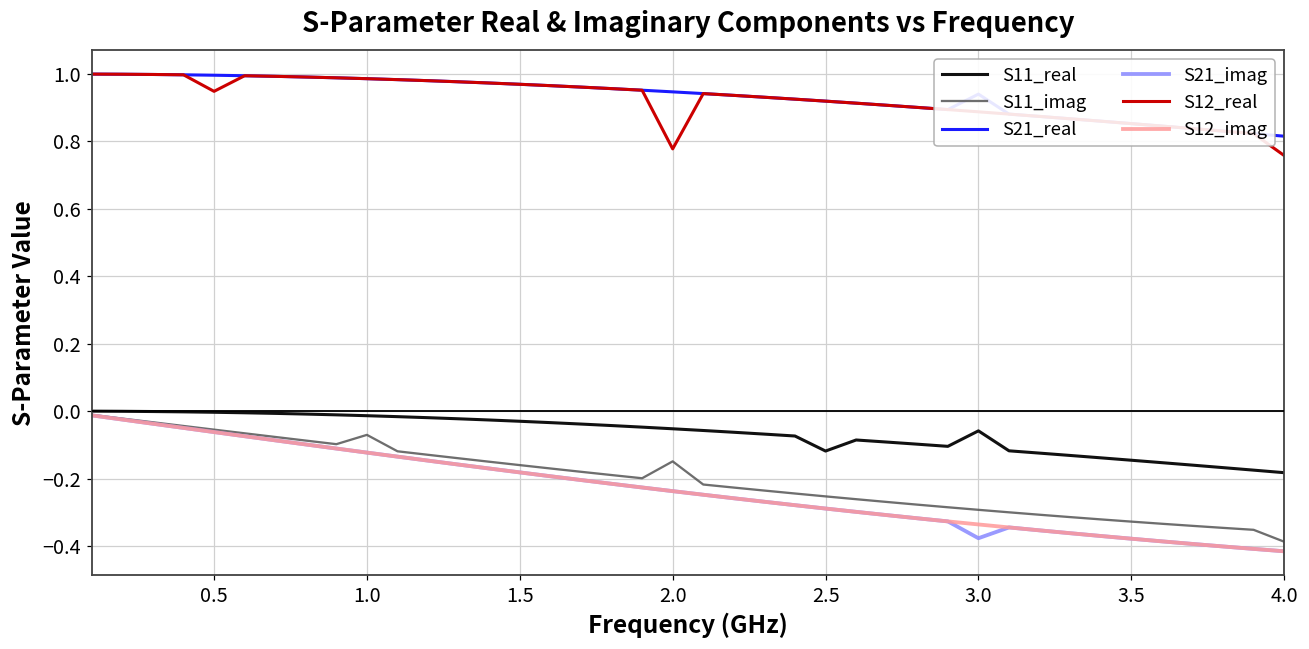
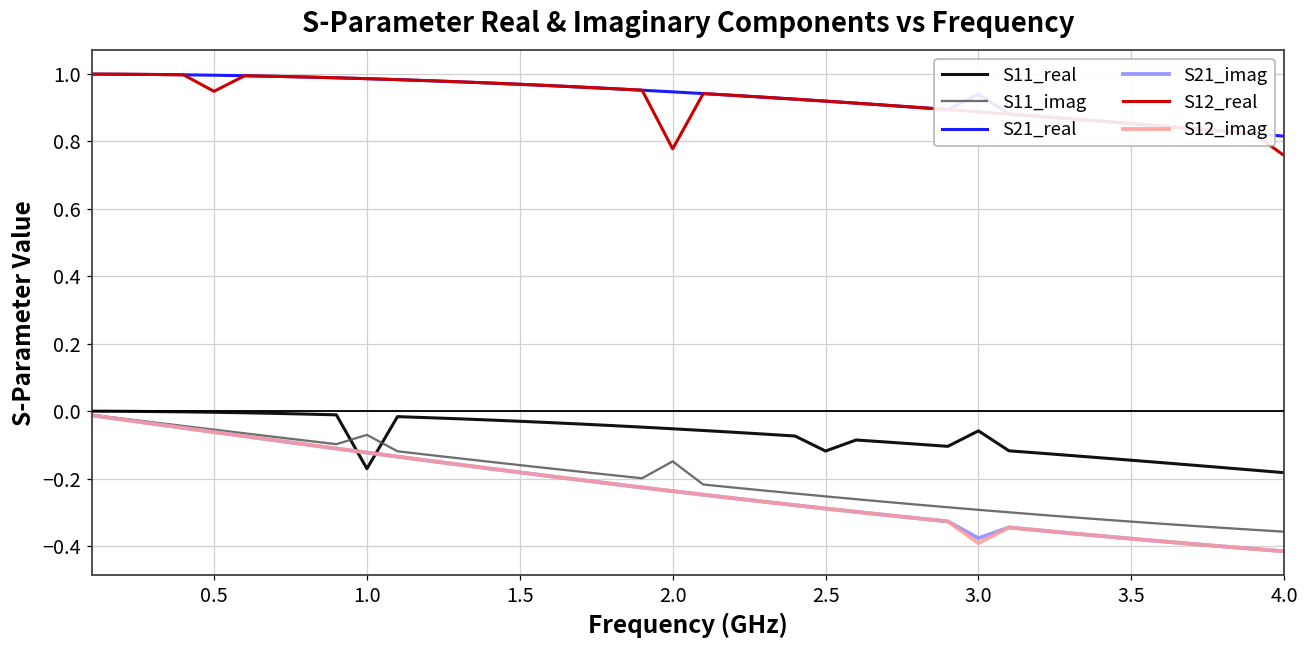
  {
    "S11_real": {
      "0.5": 0.00,
-     "1.0": -0.01,
+     "1.0": -0.17,
      "1.5": -0.03,
      "2.0": -0.05,
      "2.5": -0.12,
      "3.0": -0.06,
      "3.5": -0.15,
      "4.0": -0.18
    },
    "S11_imag": {
      "1.0": -0.07,
      "1.5": -0.16,
      "2.0": -0.15,
      "2.5": -0.25,
      "3.0": -0.29,
      "3.5": -0.33,
-     "4.0": -0.39
+     "4.0": -0.36
    },
    "S21_real": {
      "0.5": 1.00,
      "2.0": 0.95,
      "4.0": 0.82
    },
    "S21_imag": {
      "3.0": -0.38
    },
    "S12_real": {
      "0.5": 0.95,
      "2.0": 0.78,
      "4.0": 0.76
    },
    "S12_imag": {
-     "3.0": -0.34
+     "3.0": -0.39
    }
  }
